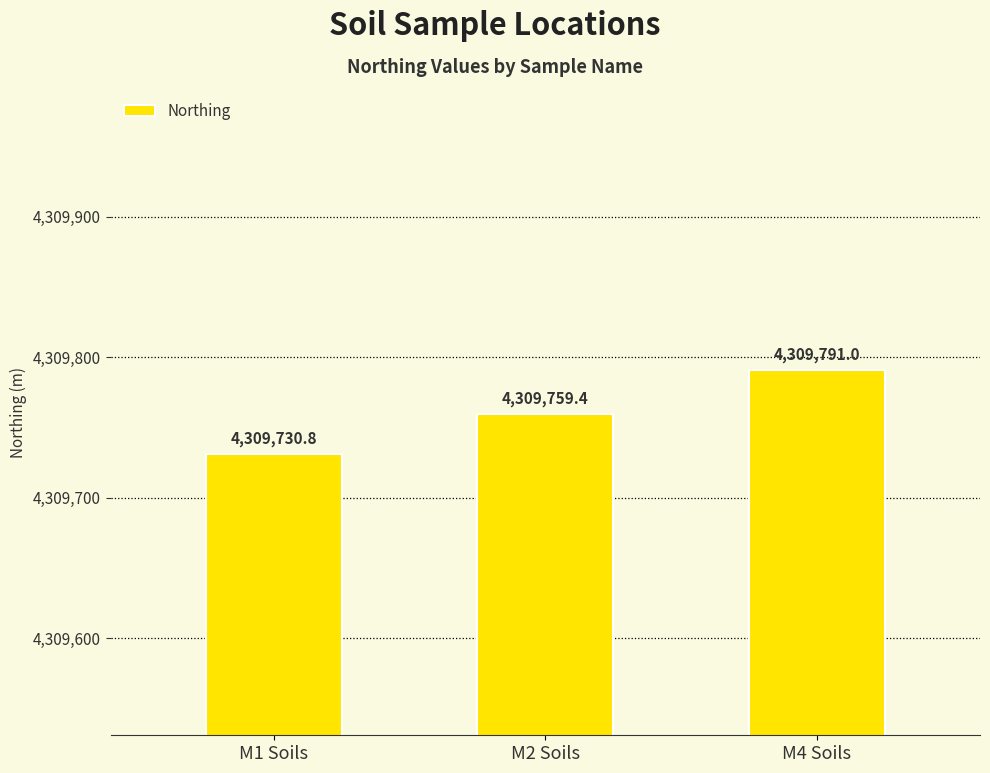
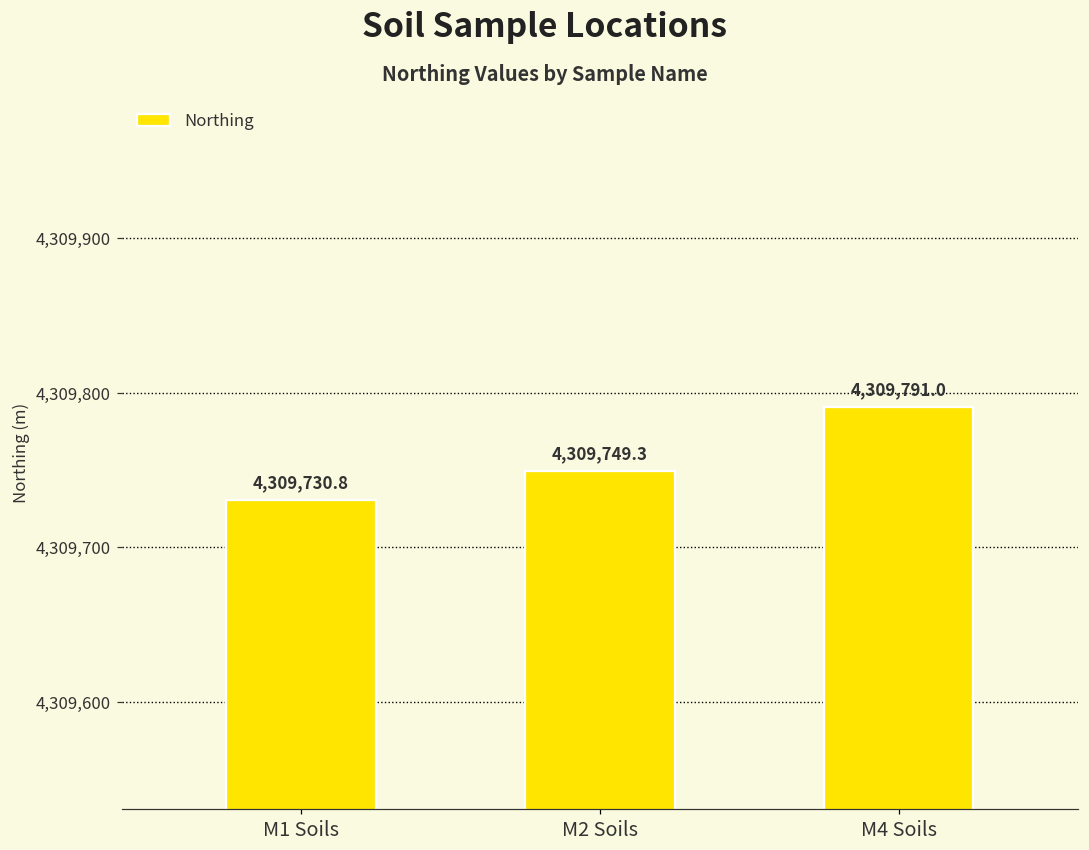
  {
    "M1 Soils": "4,309,730.8",
-   "M2 Soils": "4,309,759.4",
+   "M2 Soils": "4,309,749.3",
    "M4 Soils": "4,309,791.0"
  }
